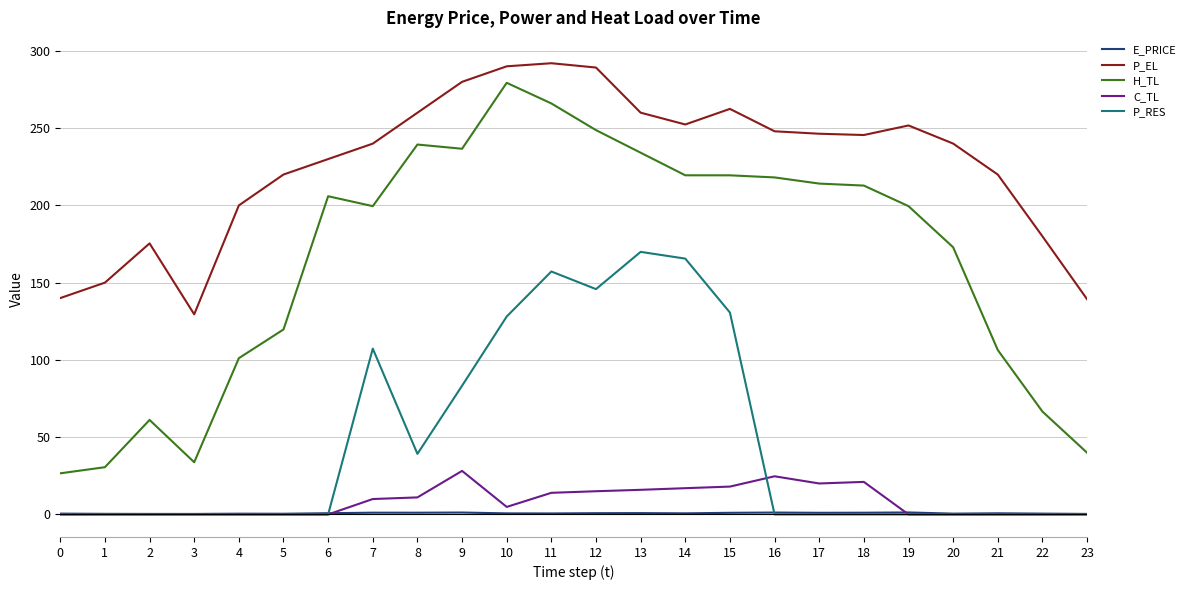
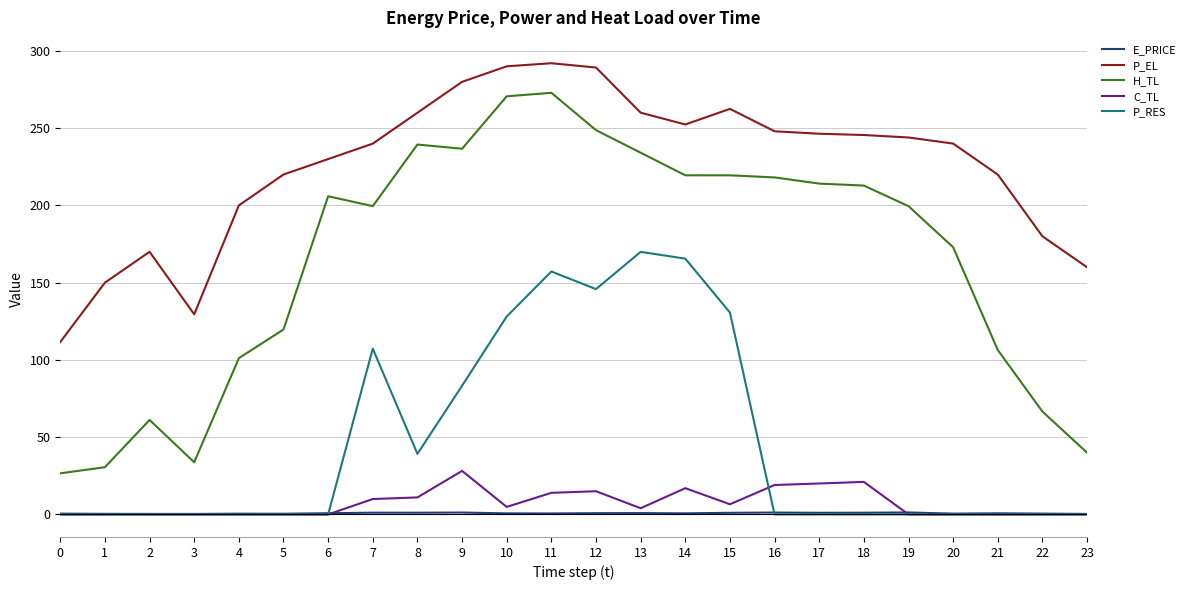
  {
    "P_EL": {
-     "0": 140,
+     "0": 112,
      "1": 150,
-     "2": 175,
+     "2": 170,
      "3": 130,
      "4": 200,
      "5": 220,
      "6": 230,
      "7": 240,
      "8": 260,
      "9": 280,
      "10": 290,
      "11": 292,
      "12": 289,
      "13": 260,
      "14": 252,
      "15": 262,
      "16": 248,
      "17": 246,
      "18": 246,
-     "19": 252,
+     "19": 244,
      "20": 240,
      "21": 220,
      "22": 180,
-     "23": 139
+     "23": 160
    },
    "H_TL": {
      "0": 27,
      "1": 31,
      "2": 61,
      "3": 34,
      "4": 101,
      "5": 120,
      "6": 206,
      "7": 200,
      "8": 239,
      "9": 237,
-     "10": 279,
-     "11": 266,
+     "10": 271,
+     "11": 273,
      "12": 249,
      "13": 234,
      "14": 219,
      "15": 219,
      "16": 218,
      "17": 214,
      "18": 213,
      "19": 200,
      "20": 173,
      "21": 106,
      "22": 67,
      "23": 40
    },
    "C_TL": {
      "7": 10,
      "8": 11,
      "9": 28,
      "10": 5,
      "11": 14,
      "12": 15,
-     "13": 16,
+     "13": 4,
      "14": 17,
-     "15": 18,
-     "16": 25,
+     "15": 7,
+     "16": 19,
      "17": 20,
      "18": 21
    }
  }
